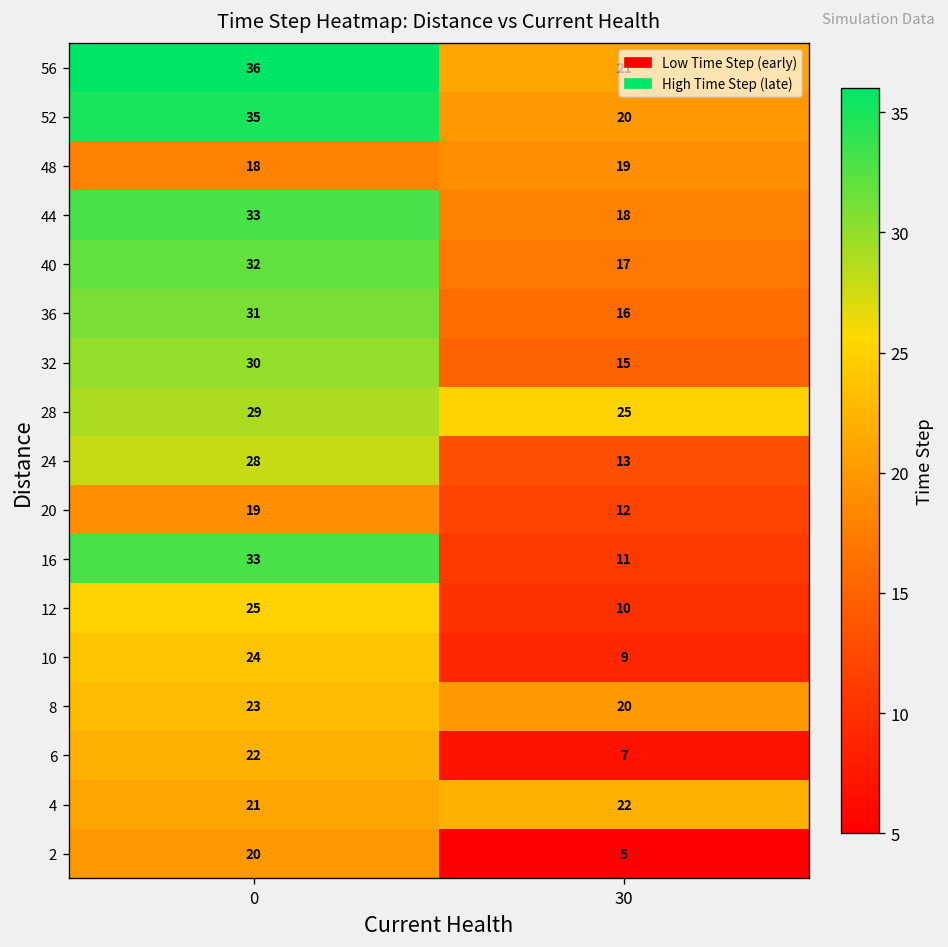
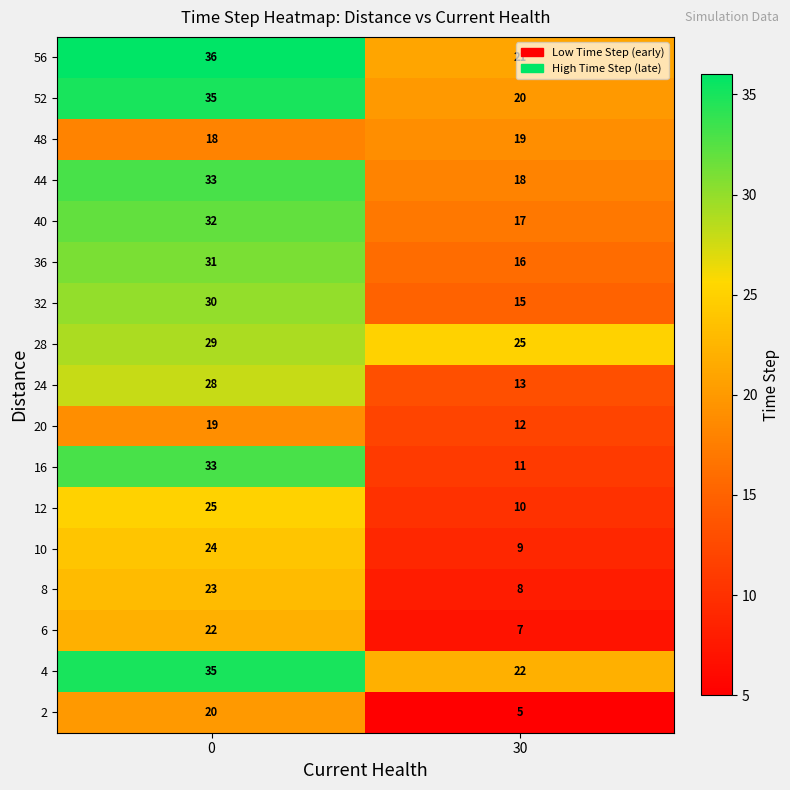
  {
    "56": {
      "0": 36
    },
    "52": {
      "0": 35,
      "30": 20
    },
    "48": {
      "0": 18,
      "30": 19
    },
    "44": {
      "0": 33,
      "30": 18
    },
    "40": {
      "0": 32,
      "30": 17
    },
    "36": {
      "0": 31,
      "30": 16
    },
    "32": {
      "0": 30,
      "30": 15
    },
    "28": {
      "0": 29,
      "30": 25
    },
    "24": {
      "0": 28,
      "30": 13
    },
    "20": {
      "0": 19,
      "30": 12
    },
    "16": {
      "0": 33,
      "30": 11
    },
    "12": {
      "0": 25,
      "30": 10
    },
    "10": {
      "0": 24,
      "30": 9
    },
    "8": {
      "0": 23,
-     "30": 20
+     "30": 8
    },
    "6": {
      "0": 22,
      "30": 7
    },
    "4": {
-     "0": 21,
+     "0": 35,
      "30": 22
    },
    "2": {
      "0": 20,
      "30": 5
    }
  }
